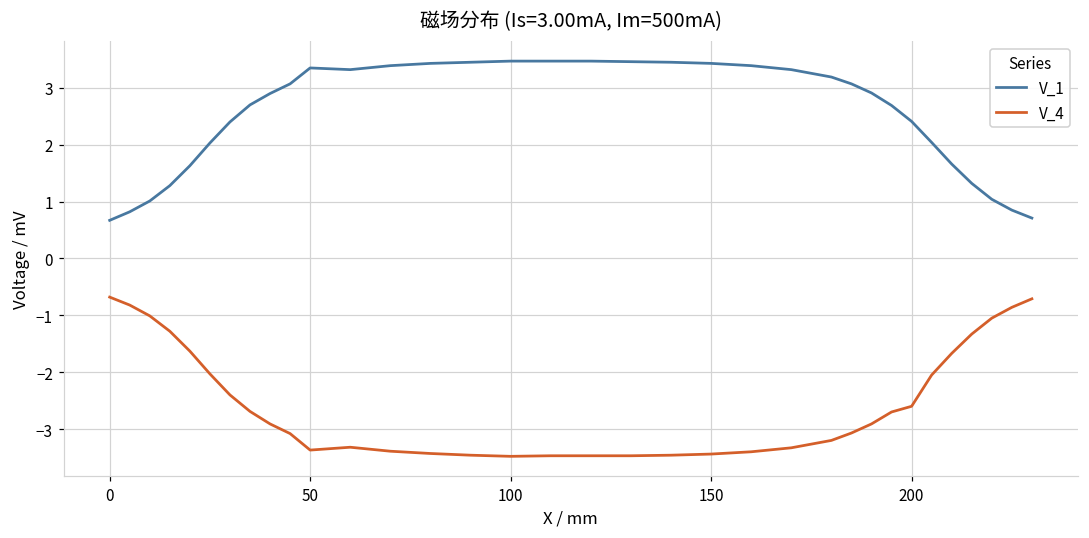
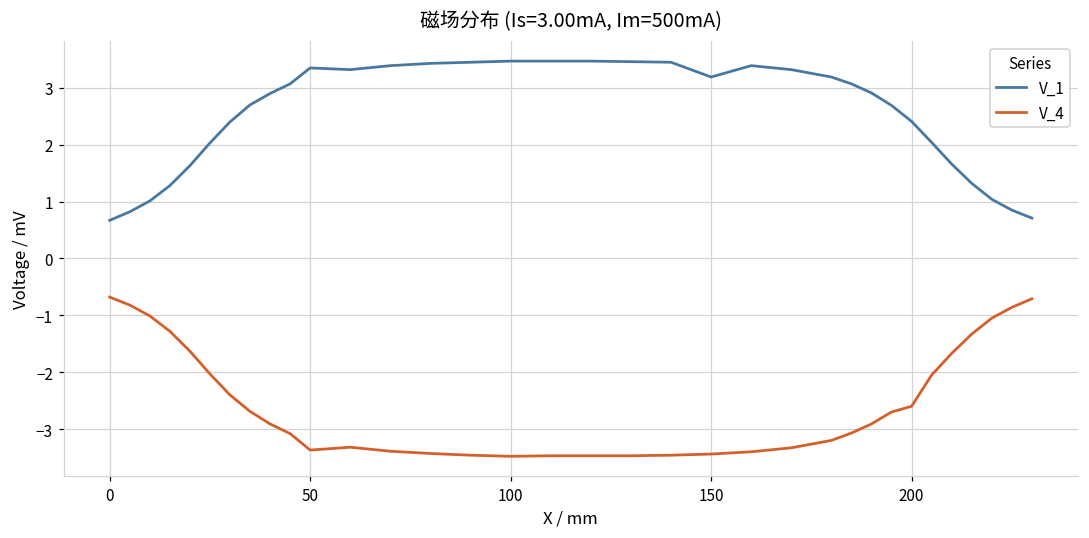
  {
    "V_1": {
      "0": 0.7,
      "50": 3.4,
      "100": 3.5,
-     "150": 3.4,
+     "150": 3.2,
      "200": 2.4
    },
    "V_4": {
      "0": -0.7,
      "50": -3.4,
      "100": -3.5,
      "150": -3.4,
      "200": -2.6
    }
  }
